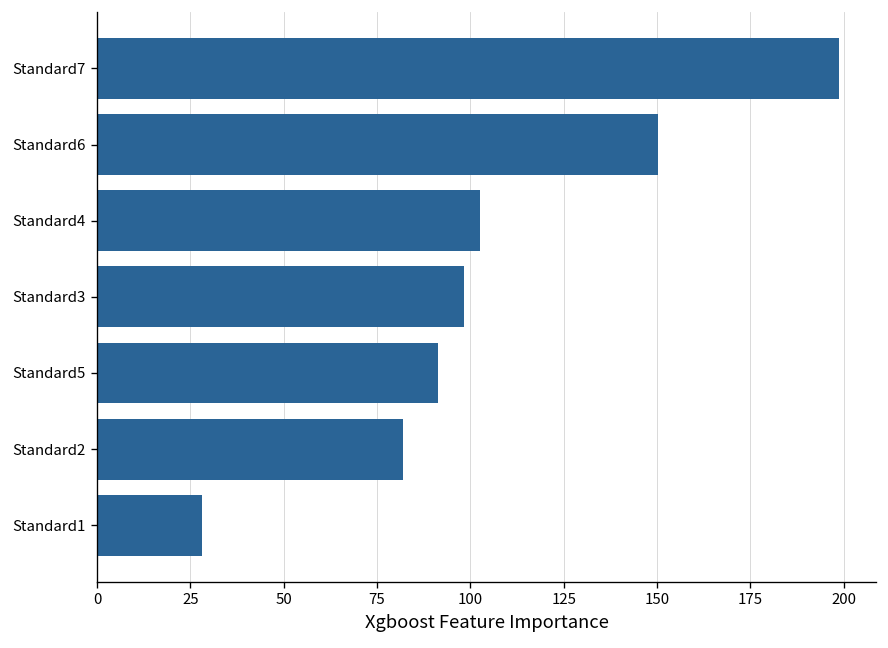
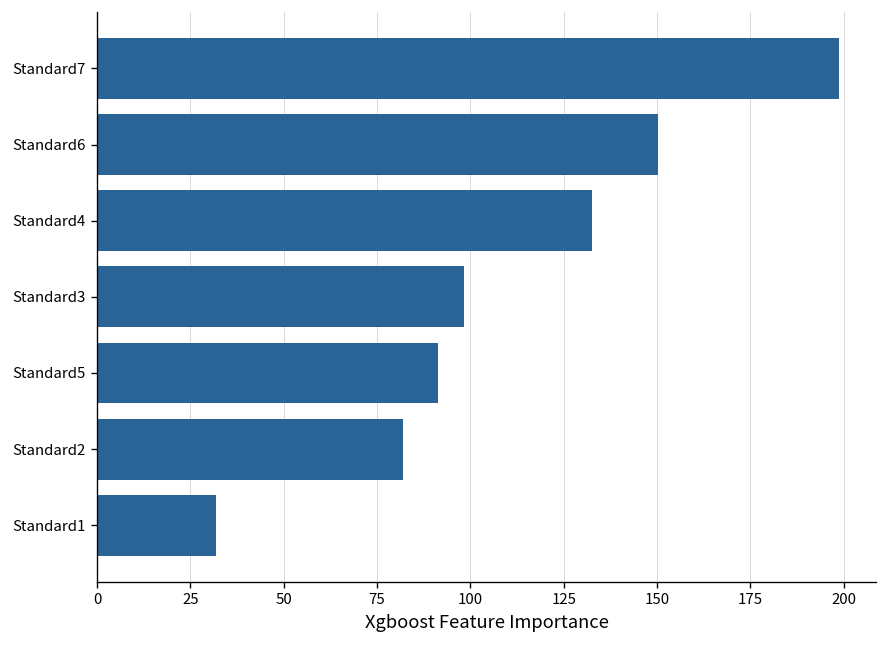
  {
    "Standard7": 199,
    "Standard6": 150,
-   "Standard4": 103,
+   "Standard4": 133,
    "Standard3": 98,
    "Standard5": 91,
    "Standard2": 82,
-   "Standard1": 28
+   "Standard1": 32
  }
